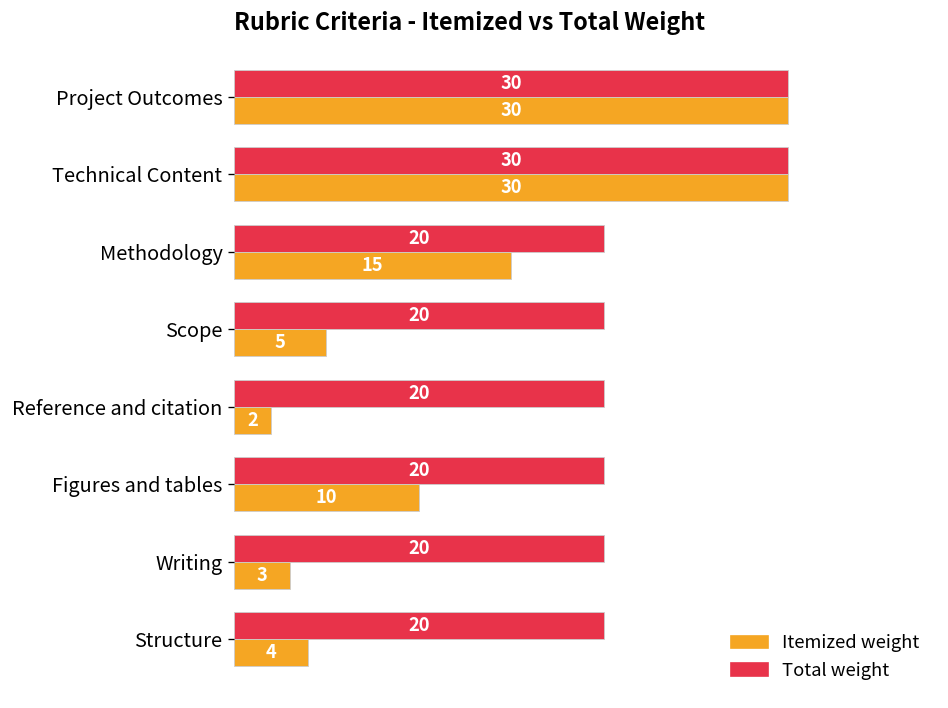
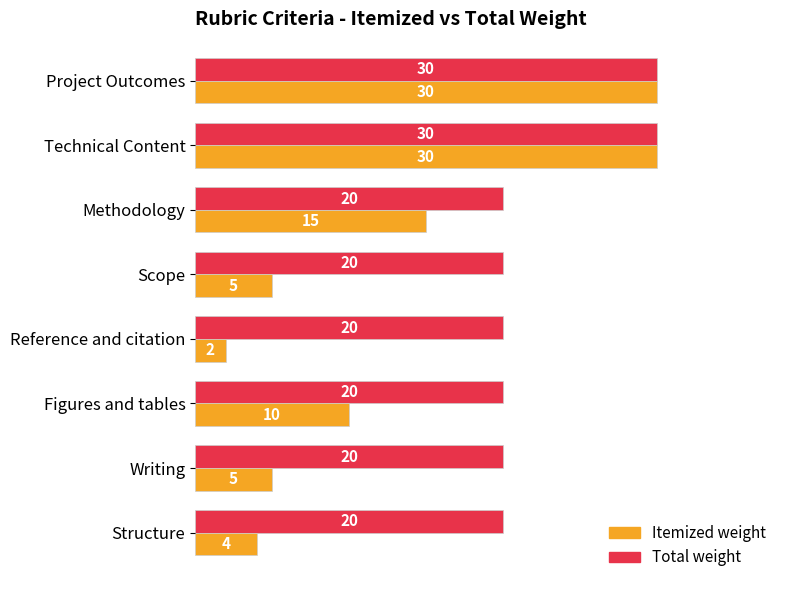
  {
    "Total weight": {
      "Project Outcomes": 30,
      "Technical Content": 30,
      "Methodology": 20,
      "Scope": 20,
      "Reference and citation": 20,
      "Figures and tables": 20,
      "Writing": 20,
      "Structure": 20
    },
    "Itemized weight": {
      "Project Outcomes": 30,
      "Technical Content": 30,
      "Methodology": 15,
      "Scope": 5,
      "Reference and citation": 2,
      "Figures and tables": 10,
-     "Writing": 3,
+     "Writing": 5,
      "Structure": 4
    }
  }
